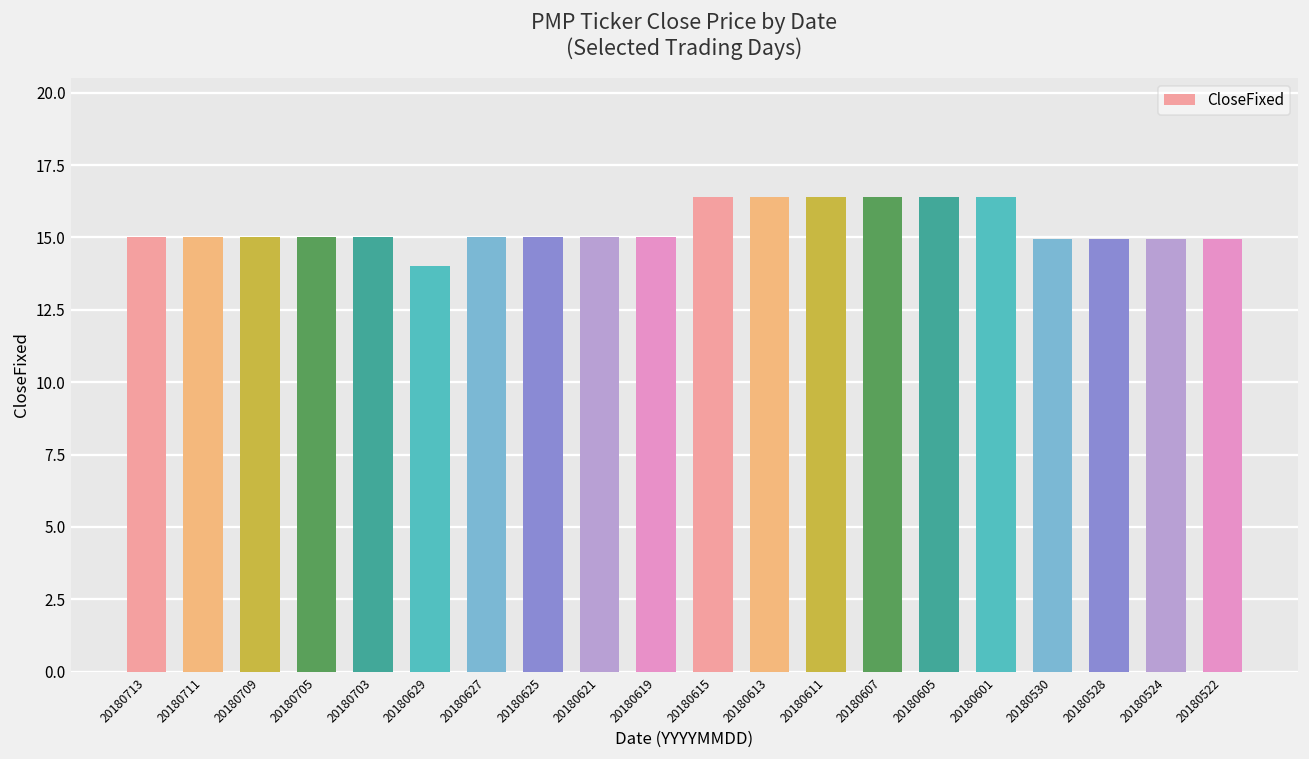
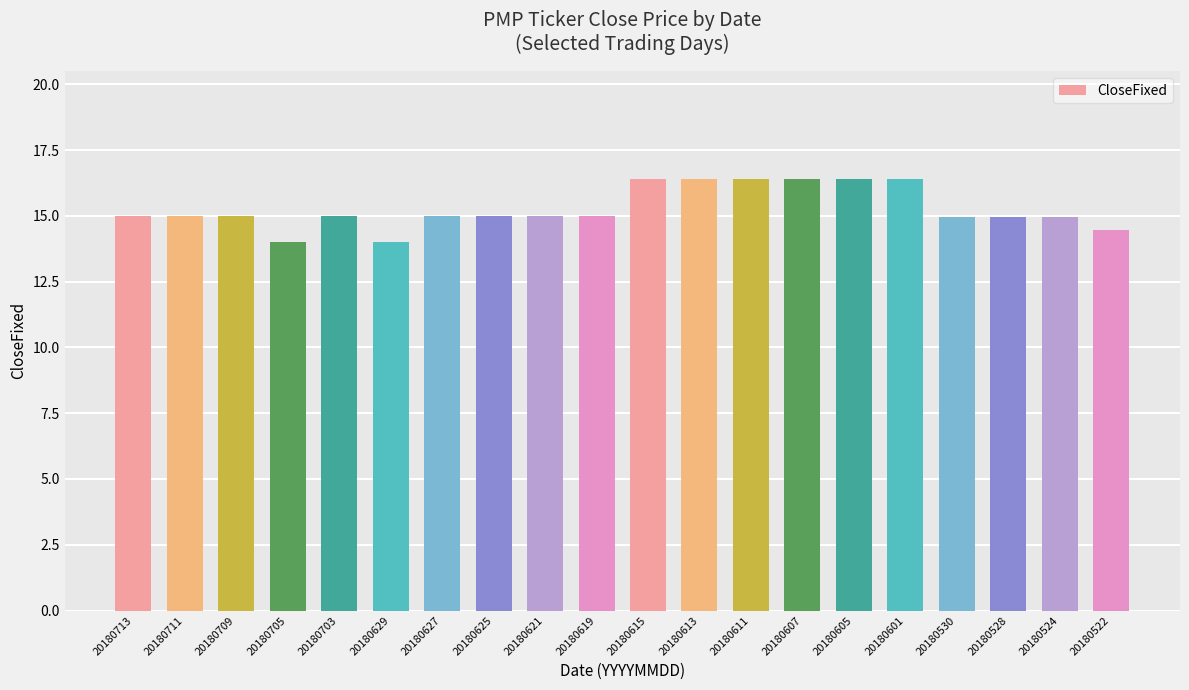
  {
    "20180713": 15.0,
    "20180711": 15.0,
    "20180709": 15.0,
-   "20180705": 15,
+   "20180705": 14,
    "20180703": 15.0,
    "20180629": 14.0,
    "20180627": 15.0,
    "20180625": 15.0,
    "20180621": 15.0,
    "20180619": 15.0,
    "20180615": 16.4,
    "20180613": 16.4,
    "20180611": 16.4,
    "20180607": 16.4,
    "20180605": 16.4,
    "20180601": 16.4,
    "20180530": 15.0,
    "20180528": 15.0,
    "20180524": 15.0,
-   "20180522": 15.0
+   "20180522": 14.5
  }
